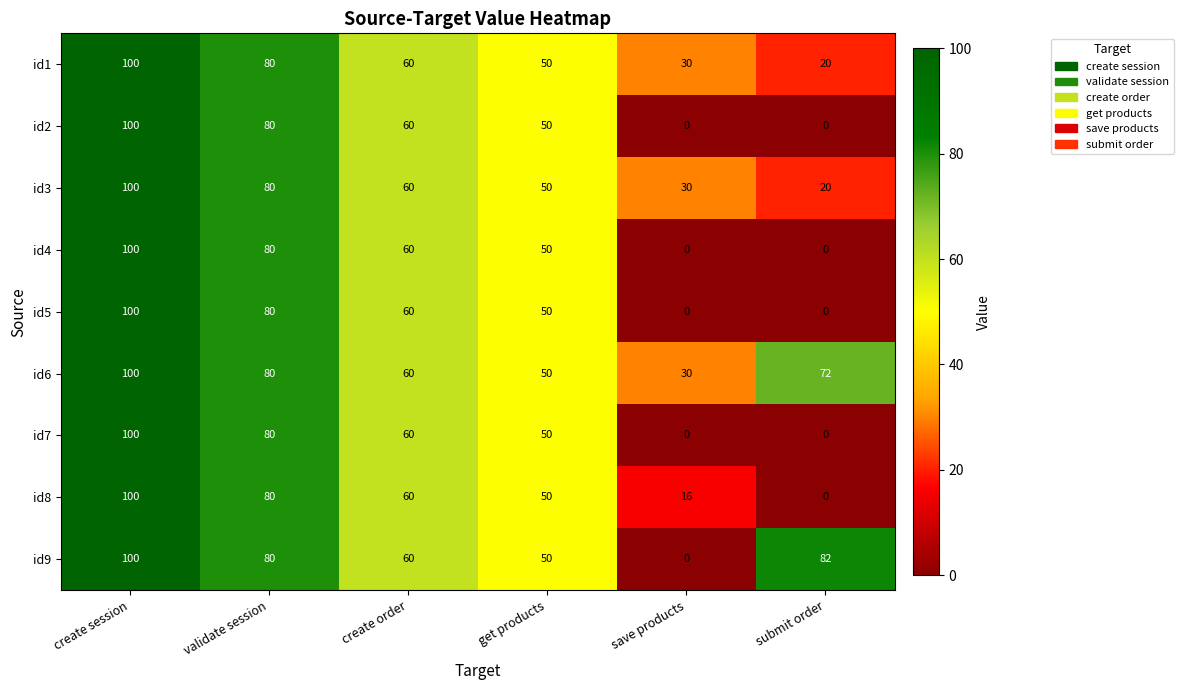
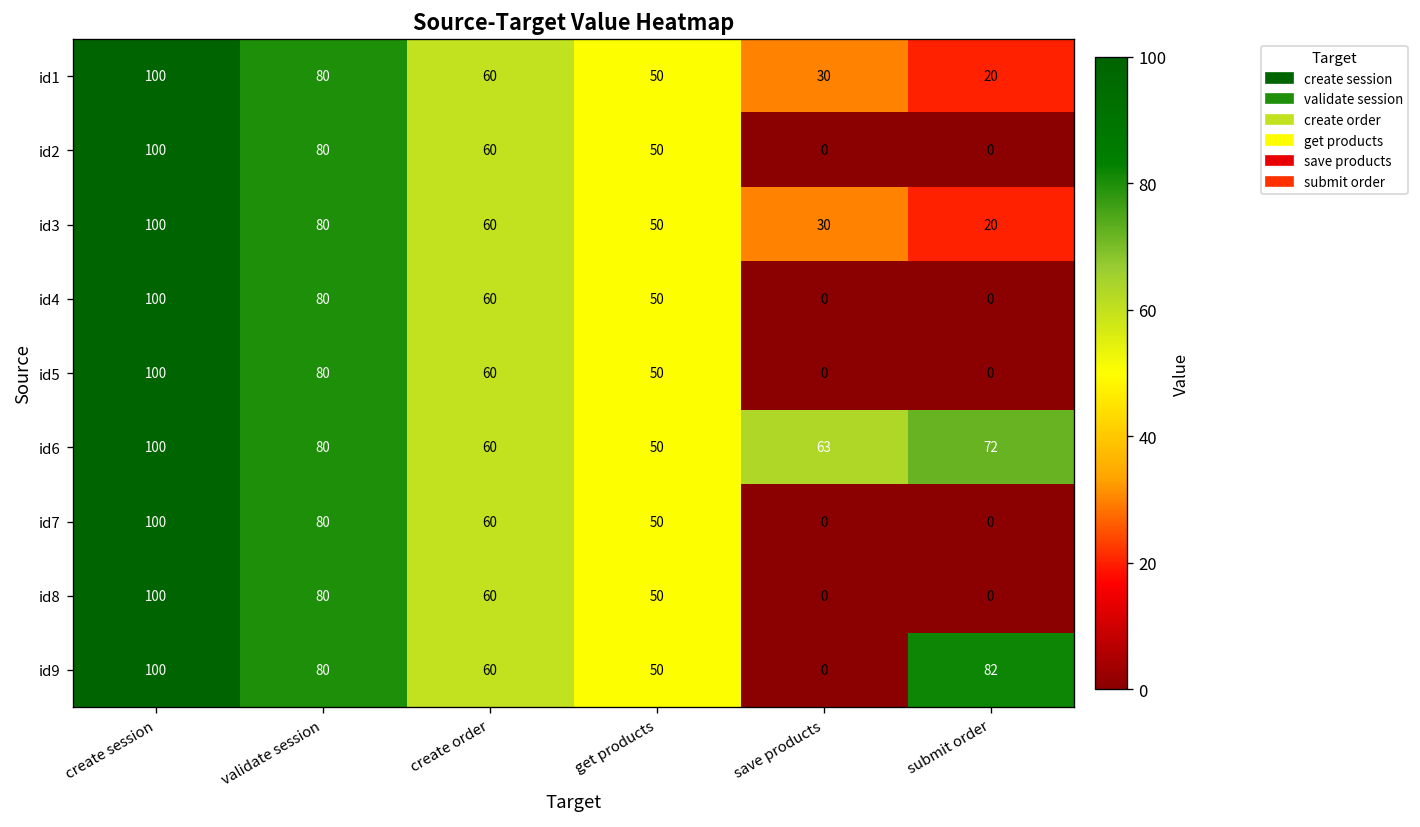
  {
    "id1": {
      "create session": 100,
      "validate session": 80,
      "create order": 60,
      "get products": 50,
      "save products": 30,
      "submit order": 20
    },
    "id2": {
      "create session": 100,
      "validate session": 80,
      "create order": 60,
      "get products": 50,
      "save products": 0,
      "submit order": 0
    },
    "id3": {
      "create session": 100,
      "validate session": 80,
      "create order": 60,
      "get products": 50,
      "save products": 30,
      "submit order": 20
    },
    "id4": {
      "create session": 100,
      "validate session": 80,
      "create order": 60,
      "get products": 50,
      "save products": 0,
      "submit order": 0
    },
    "id5": {
      "create session": 100,
      "validate session": 80,
      "create order": 60,
      "get products": 50,
      "save products": 0,
      "submit order": 0
    },
    "id6": {
      "create session": 100,
      "validate session": 80,
      "create order": 60,
      "get products": 50,
-     "save products": 30,
+     "save products": 63,
      "submit order": 72
    },
    "id7": {
      "create session": 100,
      "validate session": 80,
      "create order": 60,
      "get products": 50,
      "save products": 0,
      "submit order": 0
    },
    "id8": {
      "create session": 100,
      "validate session": 80,
      "create order": 60,
      "get products": 50,
-     "save products": 16,
+     "save products": 0,
      "submit order": 0
    },
    "id9": {
      "create session": 100,
      "validate session": 80,
      "create order": 60,
      "get products": 50,
      "save products": 0,
      "submit order": 82
    }
  }
